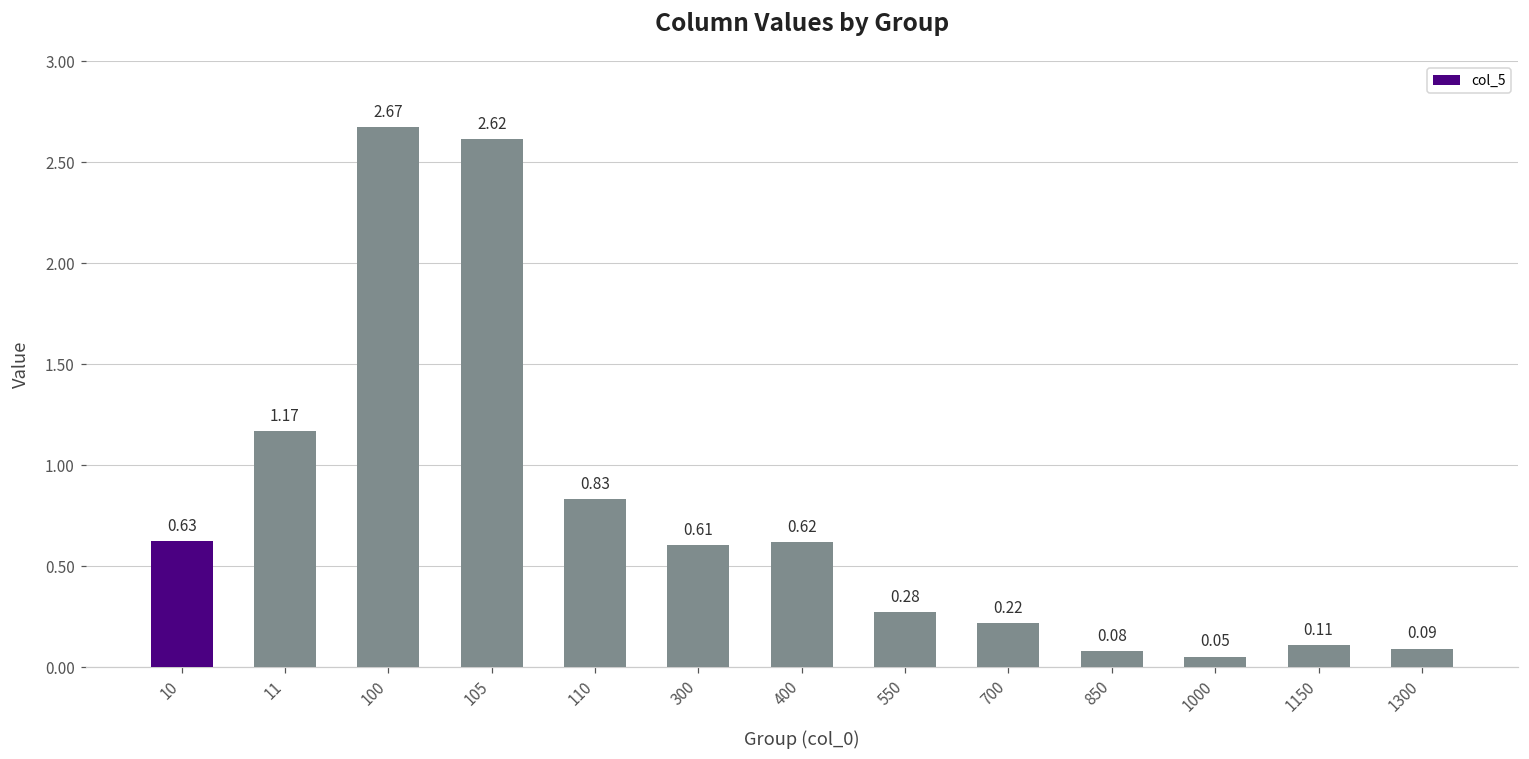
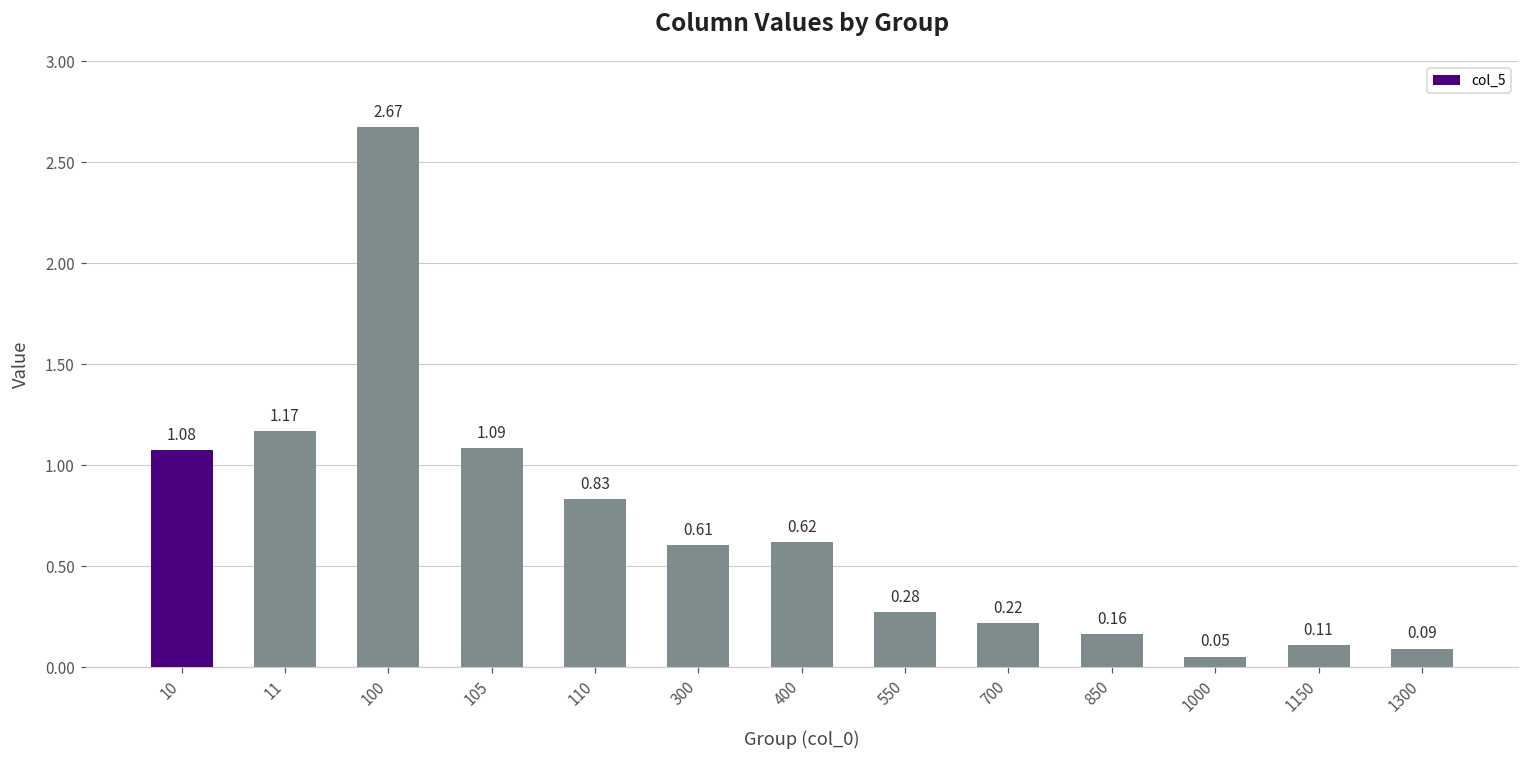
  {
-   "10": 0.63,
+   "10": 1.08,
    "11": 1.17,
    "100": 2.67,
-   "105": 2.62,
+   "105": 1.09,
    "110": 0.83,
    "300": 0.61,
    "400": 0.62,
    "550": 0.28,
    "700": 0.22,
-   "850": 0.08,
+   "850": 0.16,
    "1000": 0.05,
    "1150": 0.11,
    "1300": 0.09
  }
